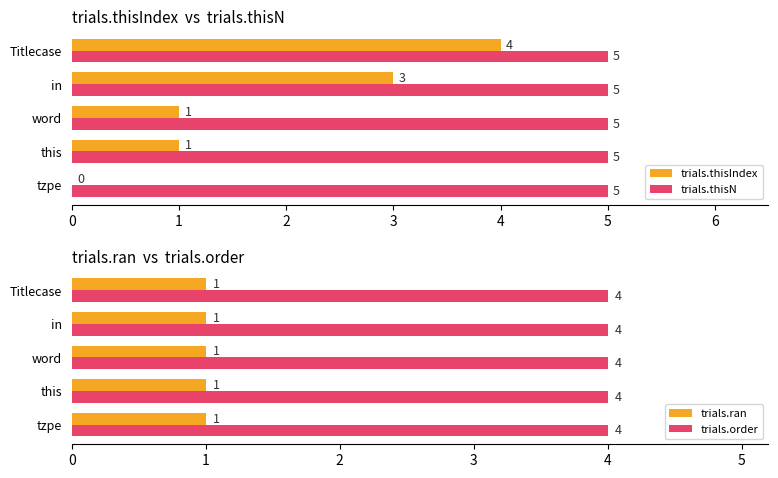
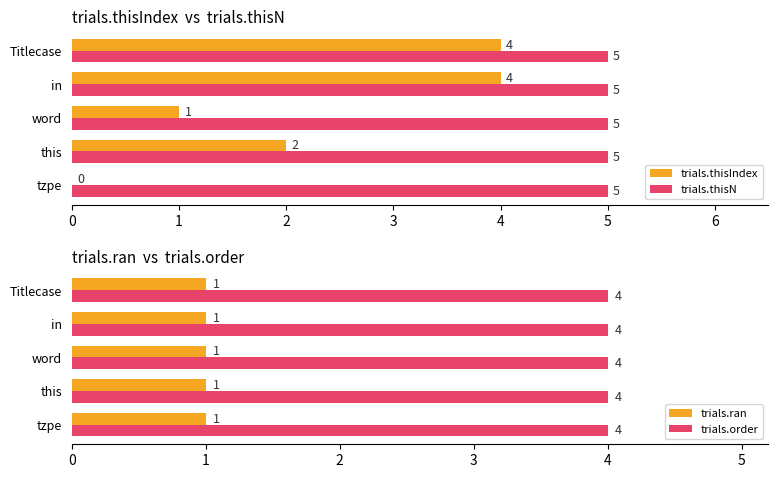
  {
    "trials.thisIndex vs trials.thisN": {
      "trials.thisIndex": {
        "Titlecase": 4,
-       "in": 3,
+       "in": 4,
        "word": 1,
-       "this": 1,
+       "this": 2,
        "tzpe": 0
      },
      "trials.thisN": {
        "Titlecase": 5,
        "in": 5,
        "word": 5,
        "this": 5,
        "tzpe": 5
      }
    },
    "trials.ran vs trials.order": {
      "trials.ran": {
        "Titlecase": 1,
        "in": 1,
        "word": 1,
        "this": 1,
        "tzpe": 1
      },
      "trials.order": {
        "Titlecase": 4,
        "in": 4,
        "word": 4,
        "this": 4,
        "tzpe": 4
      }
    }
  }
